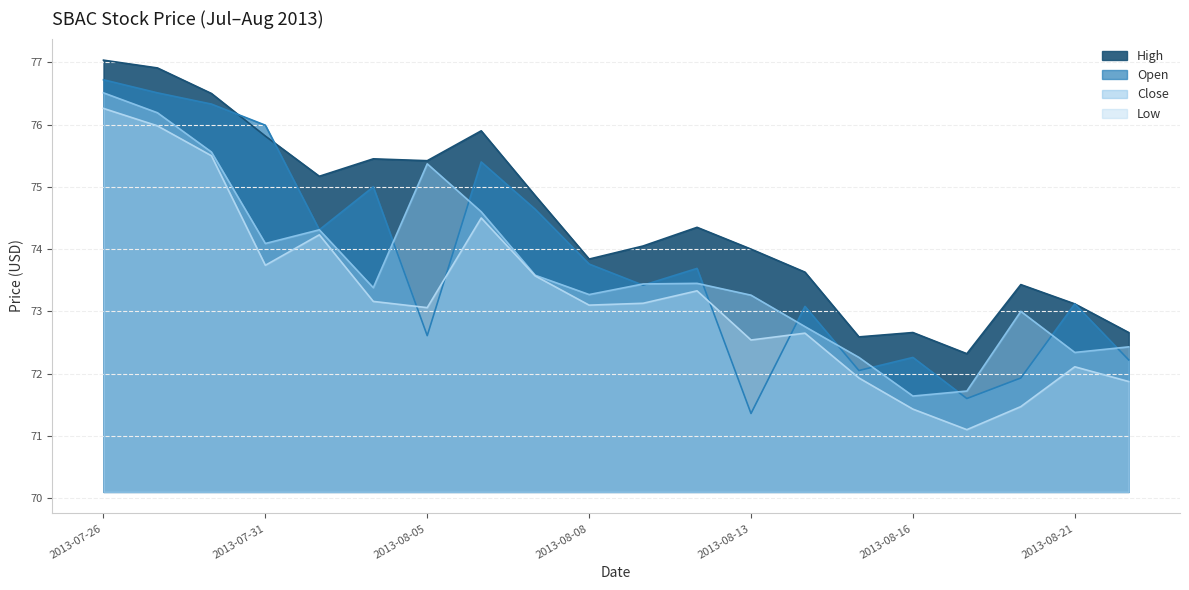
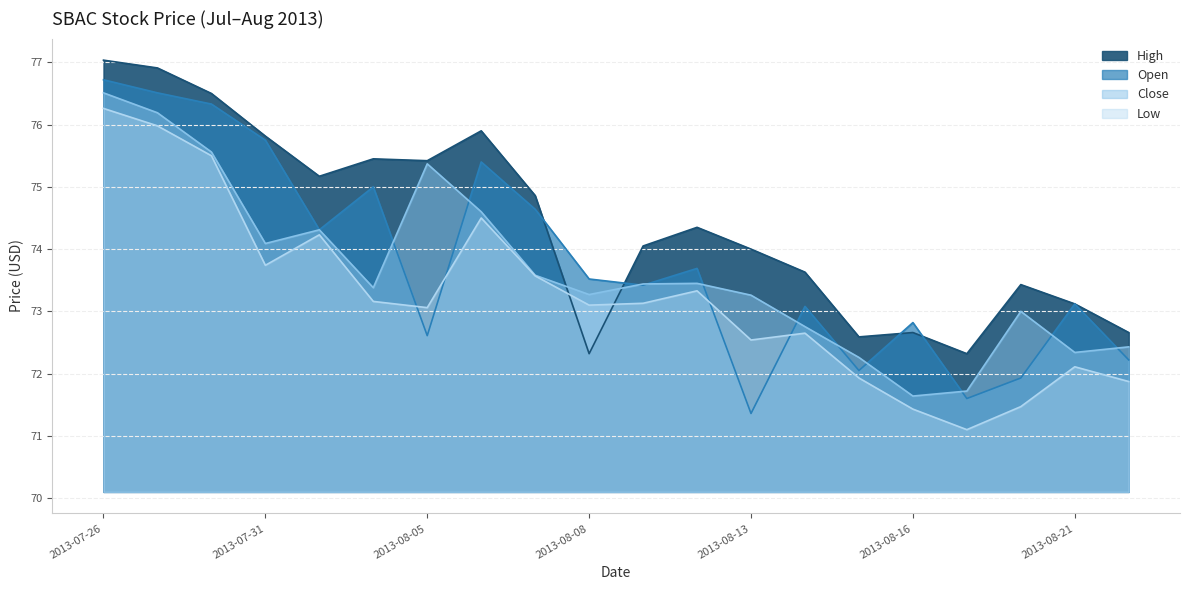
  {
    "High": {
      "2013-07-26": 77.0,
      "2013-07-31": 75.8,
      "2013-08-05": 75.4,
-     "2013-08-08": 73.8,
+     "2013-08-08": 72.3,
      "2013-08-13": 74.0,
      "2013-08-16": 72.7
    },
    "Open": {
      "2013-07-26": 76.7,
-     "2013-07-31": 76.0,
+     "2013-07-31": 75.8,
      "2013-08-05": 72.6,
-     "2013-08-08": 73.8,
+     "2013-08-08": 73.5,
      "2013-08-13": 71.4,
-     "2013-08-16": 72.3
+     "2013-08-16": 72.8
    }
  }
